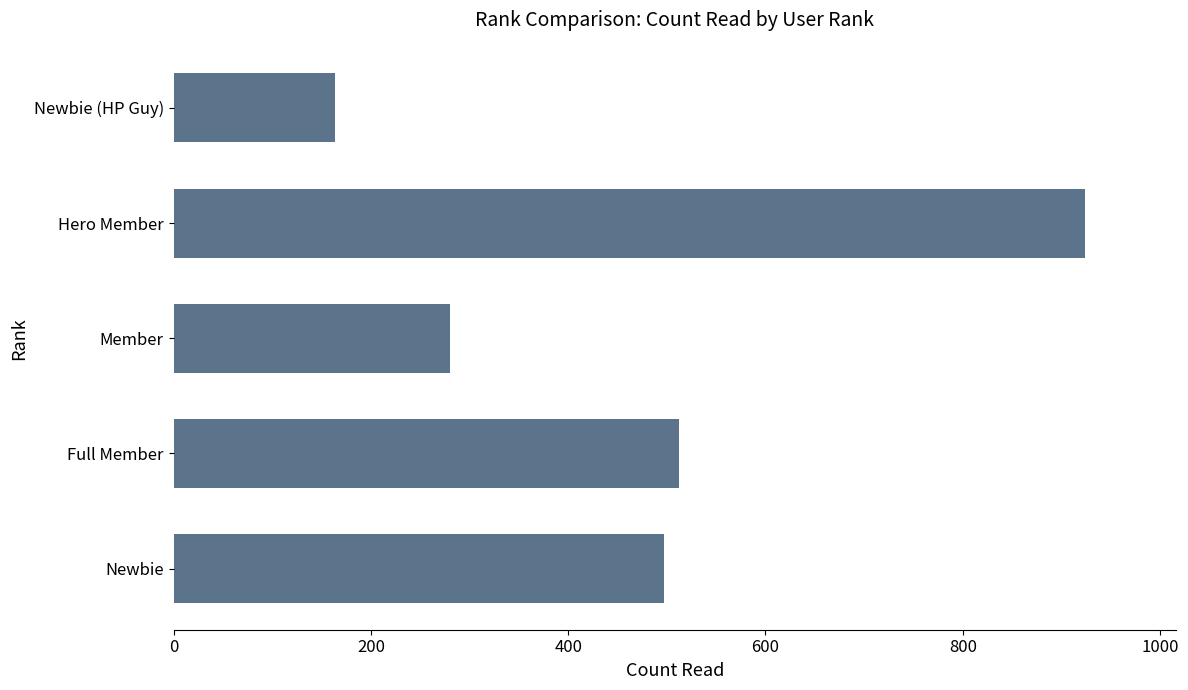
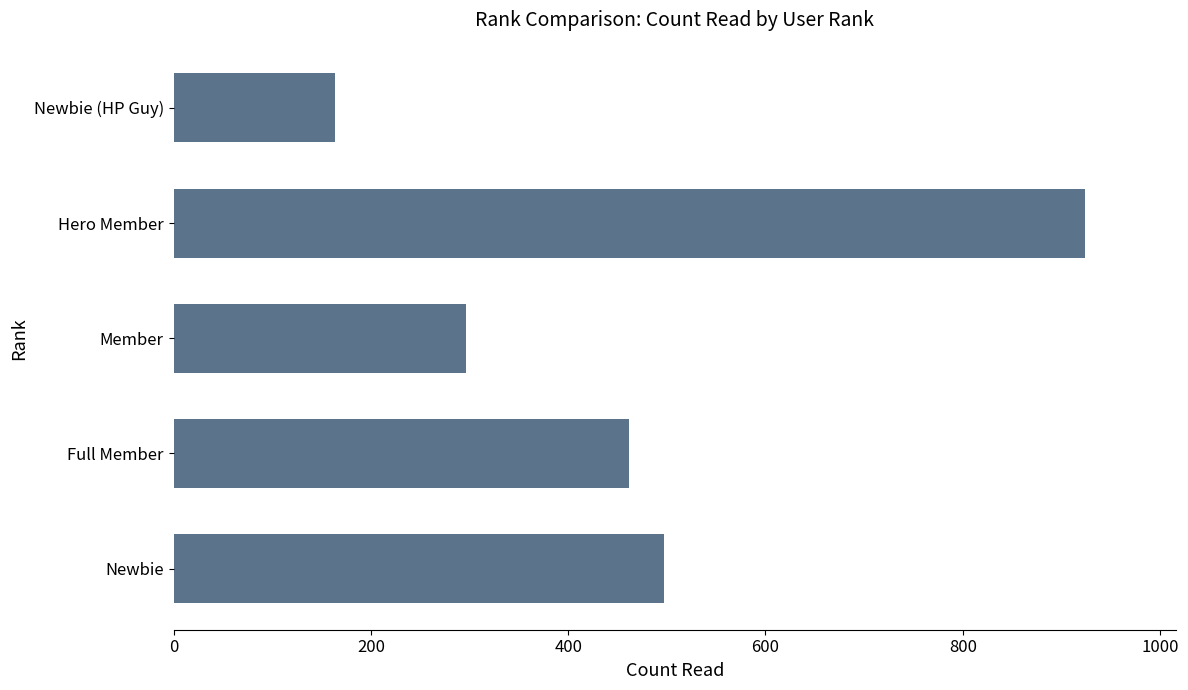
  {
    "Newbie (HP Guy)": 160,
    "Hero Member": 920,
-   "Member": 280,
-   "Full Member": 510,
+   "Member": 300,
+   "Full Member": 460,
    "Newbie": 500
  }
